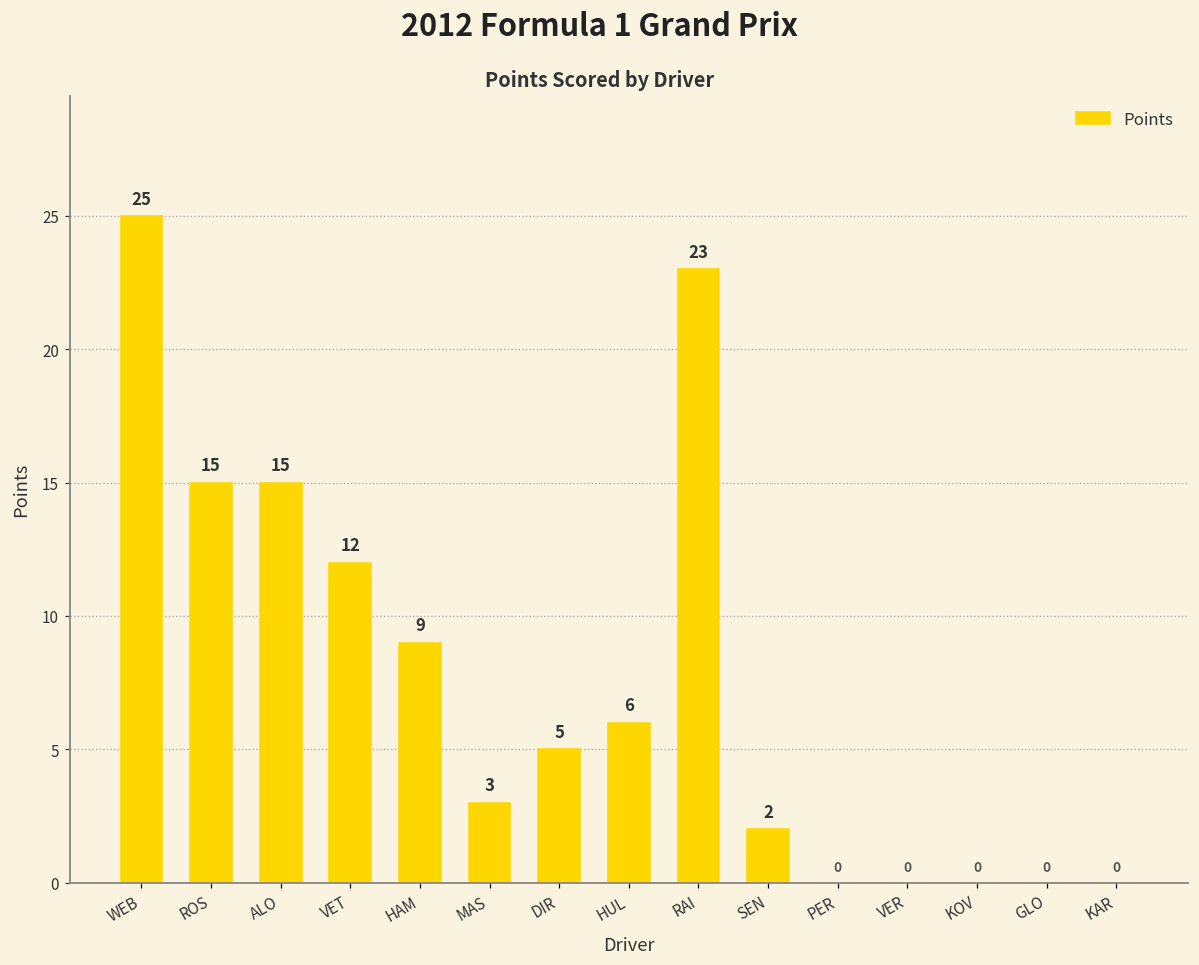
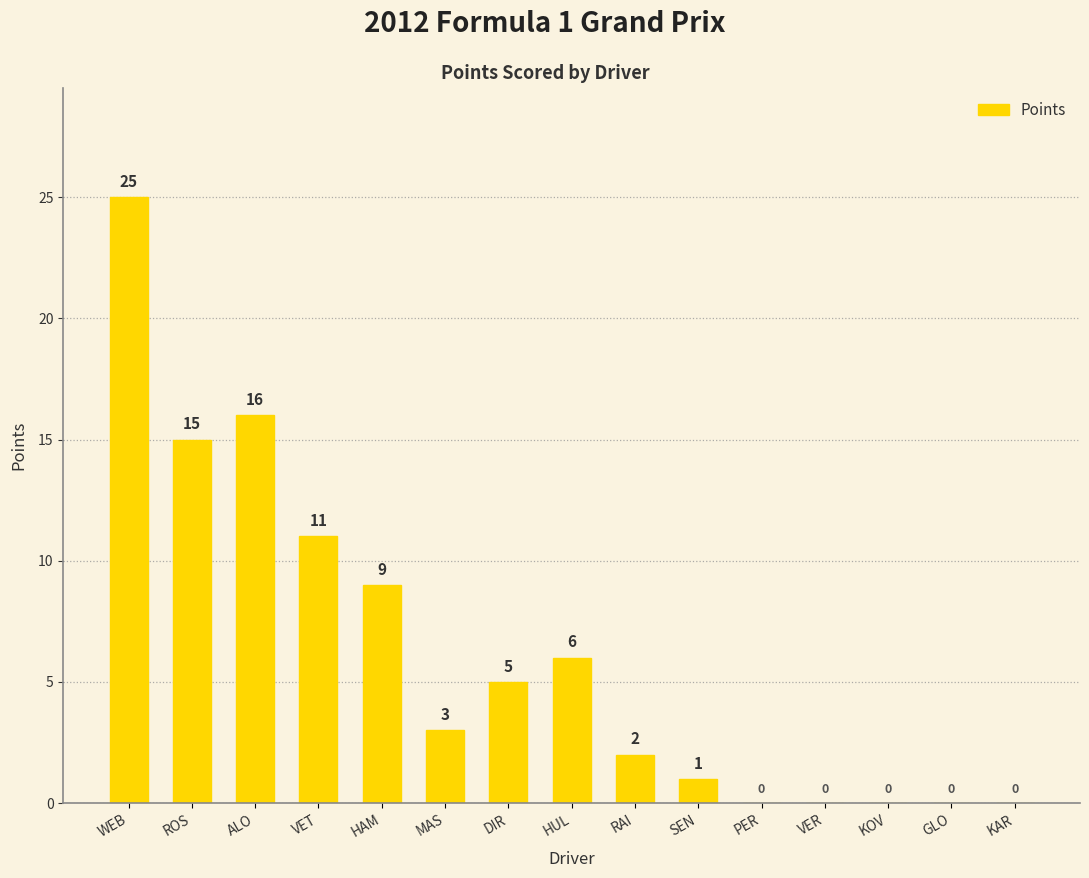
  {
    "WEB": 25,
    "ROS": 15,
-   "ALO": 15,
-   "VET": 12,
+   "ALO": 16,
+   "VET": 11,
    "HAM": 9,
    "MAS": 3,
    "DIR": 5,
    "HUL": 6,
-   "RAI": 23,
-   "SEN": 2,
+   "RAI": 2,
+   "SEN": 1,
    "PER": 0,
    "VER": 0,
    "KOV": 0,
    "GLO": 0,
    "KAR": 0
  }
